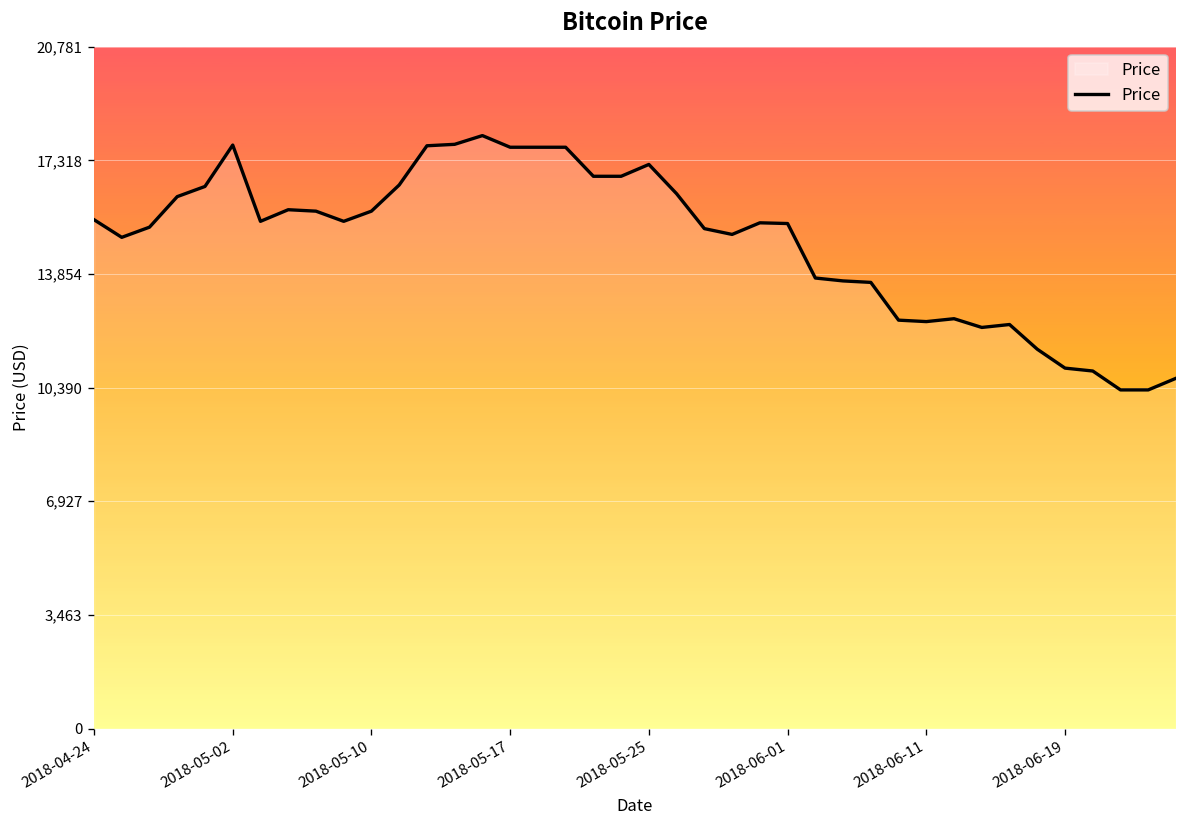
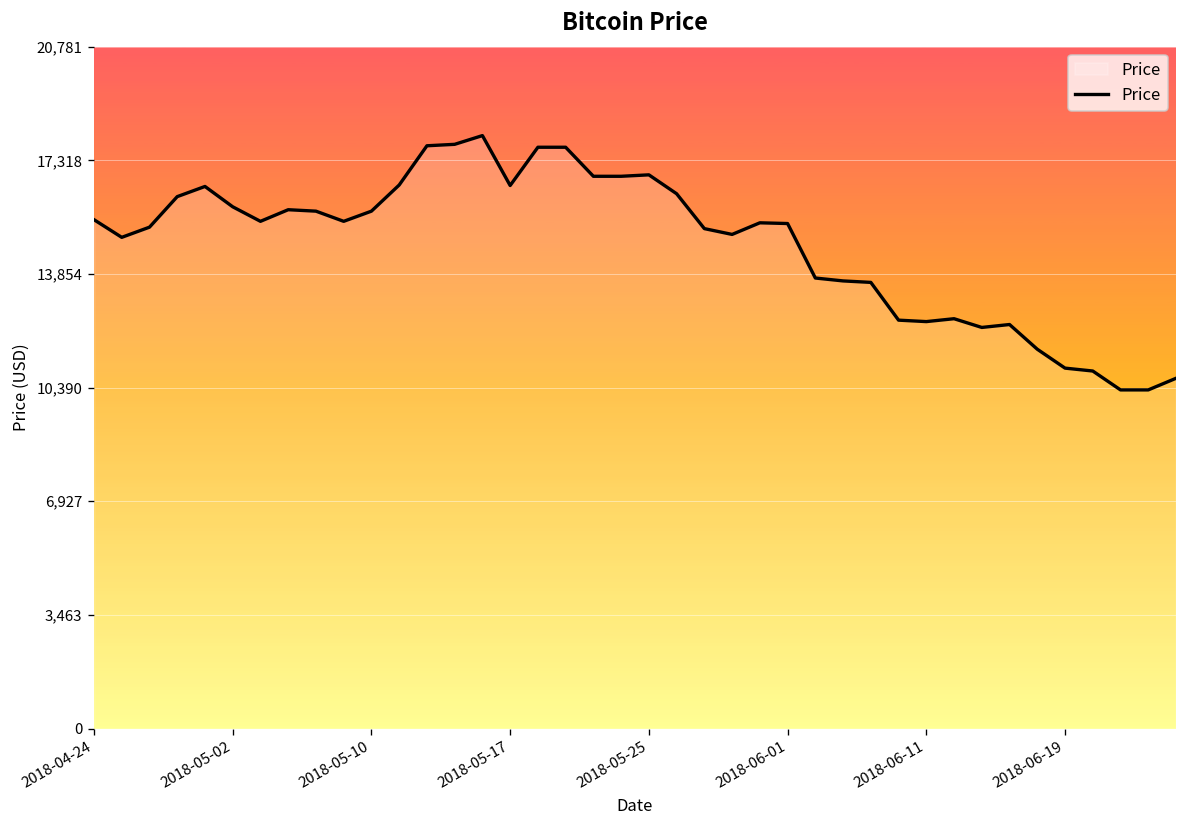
  {
    "2018-04-24": "15,500",
-   "2018-05-02": "17,800",
+   "2018-05-02": "15,900",
    "2018-05-10": "15,800",
-   "2018-05-17": "17,700",
-   "2018-05-25": "17,200",
+   "2018-05-17": "16,600",
+   "2018-05-25": "16,900",
    "2018-06-01": "15,400",
    "2018-06-11": "12,400",
    "2018-06-19": "11,000"
  }
